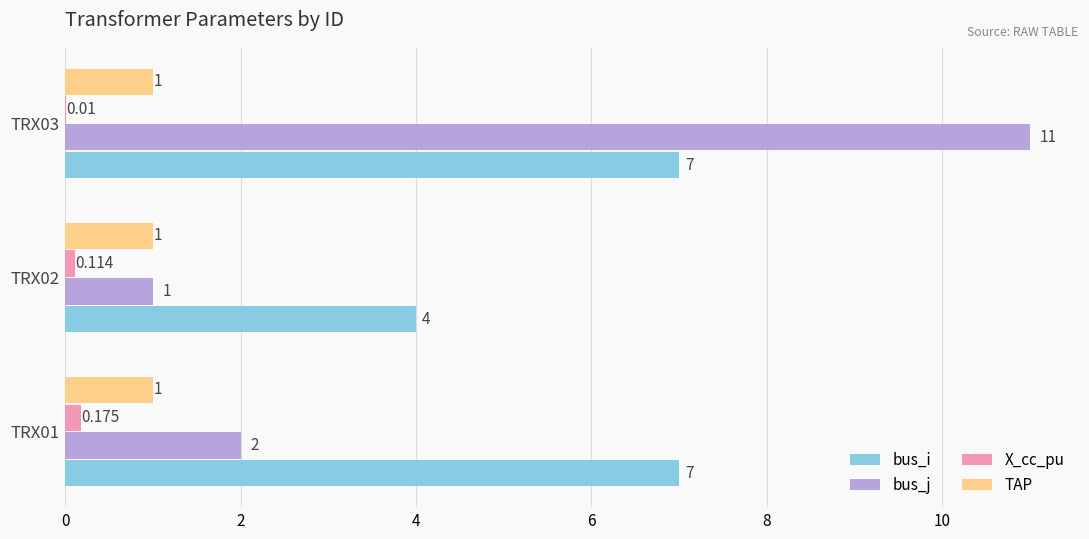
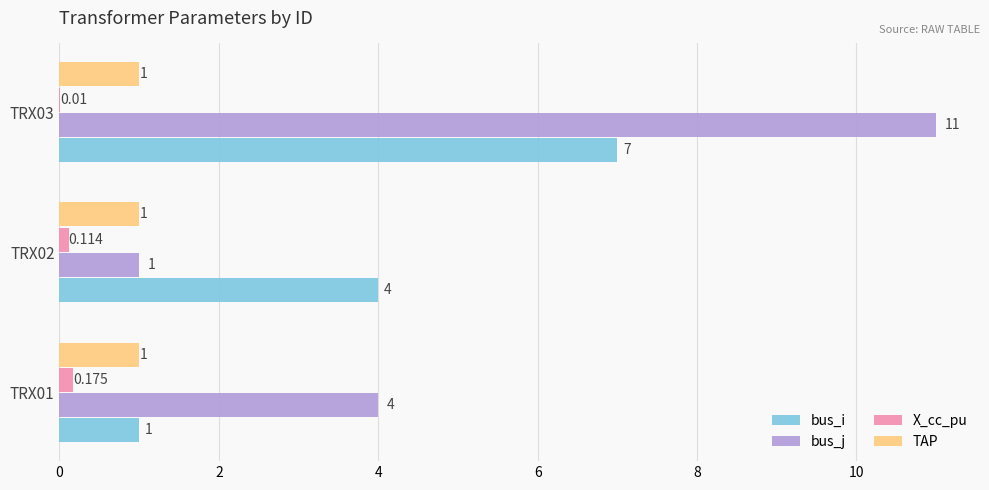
  {
    "bus_i": {
      "TRX03": 7,
      "TRX02": 4,
-     "TRX01": 7
+     "TRX01": 1
    },
    "bus_j": {
      "TRX03": 11,
      "TRX02": 1,
-     "TRX01": 2
+     "TRX01": 4
    },
    "X_cc_pu": {
      "TRX03": 0.01,
      "TRX02": 0.114,
      "TRX01": 0.175
    },
    "TAP": {
      "TRX03": 1,
      "TRX02": 1,
      "TRX01": 1
    }
  }
